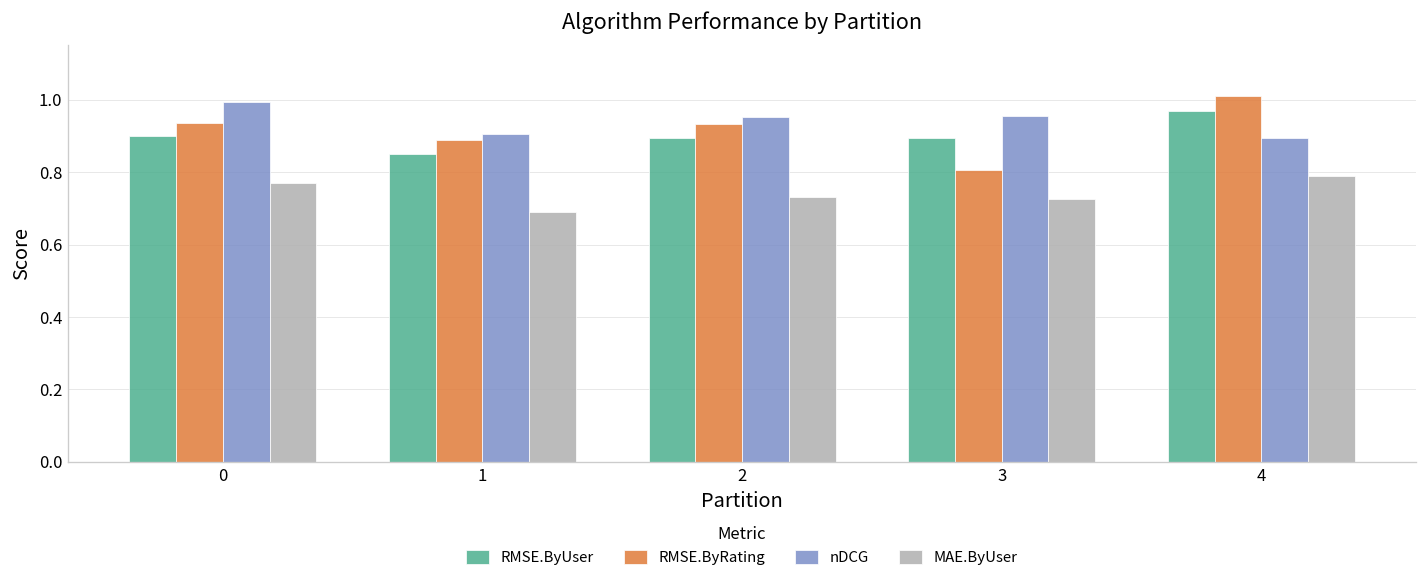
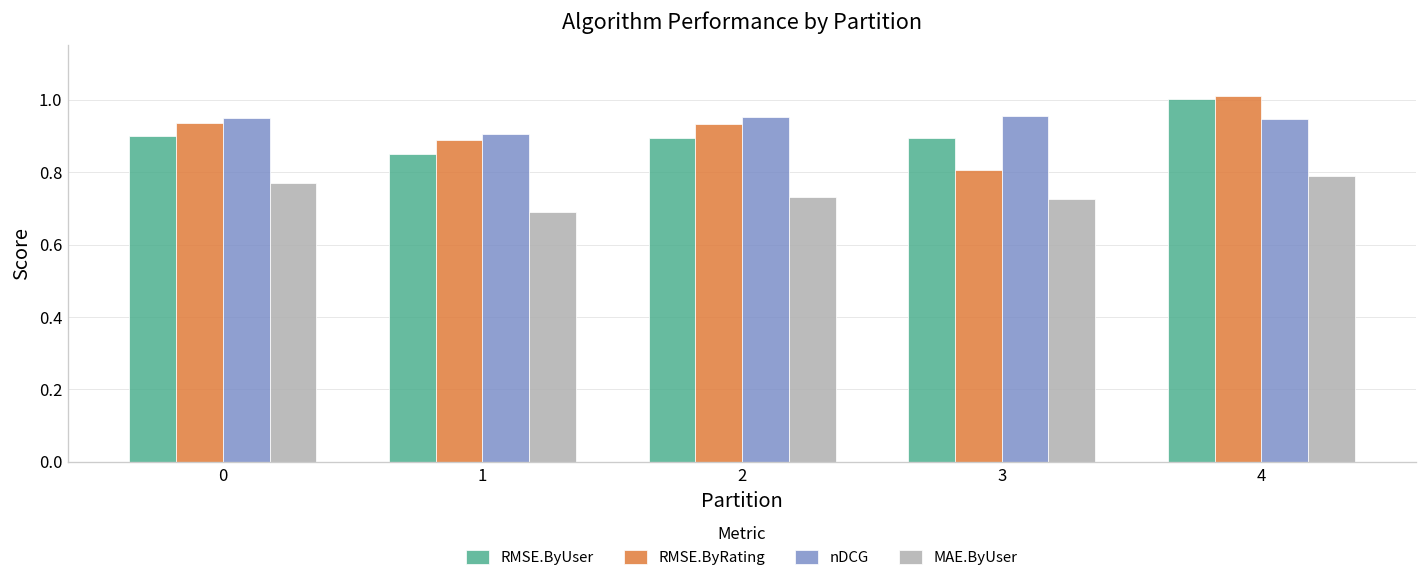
  {
    "RMSE.ByUser": {
      "0": 0.90,
      "1": 0.85,
      "2": 0.89,
      "3": 0.89,
-     "4": 0.97
+     "4": 1.00
    },
    "RMSE.ByRating": {
      "0": 0.93,
      "1": 0.89,
      "2": 0.93,
      "3": 0.81,
      "4": 1.01
    },
    "nDCG": {
-     "0": 0.99,
+     "0": 0.95,
      "1": 0.90,
      "2": 0.95,
      "3": 0.95,
-     "4": 0.89
+     "4": 0.95
    },
    "MAE.ByUser": {
      "0": 0.77,
      "1": 0.69,
      "2": 0.73,
      "3": 0.73,
      "4": 0.79
    }
  }
